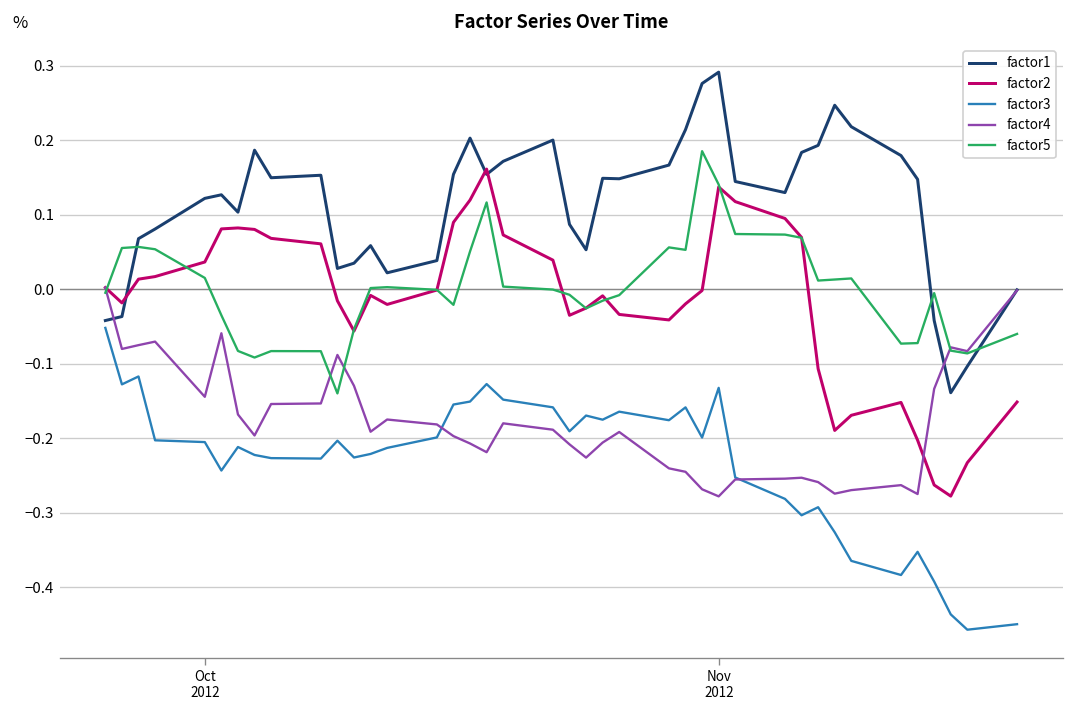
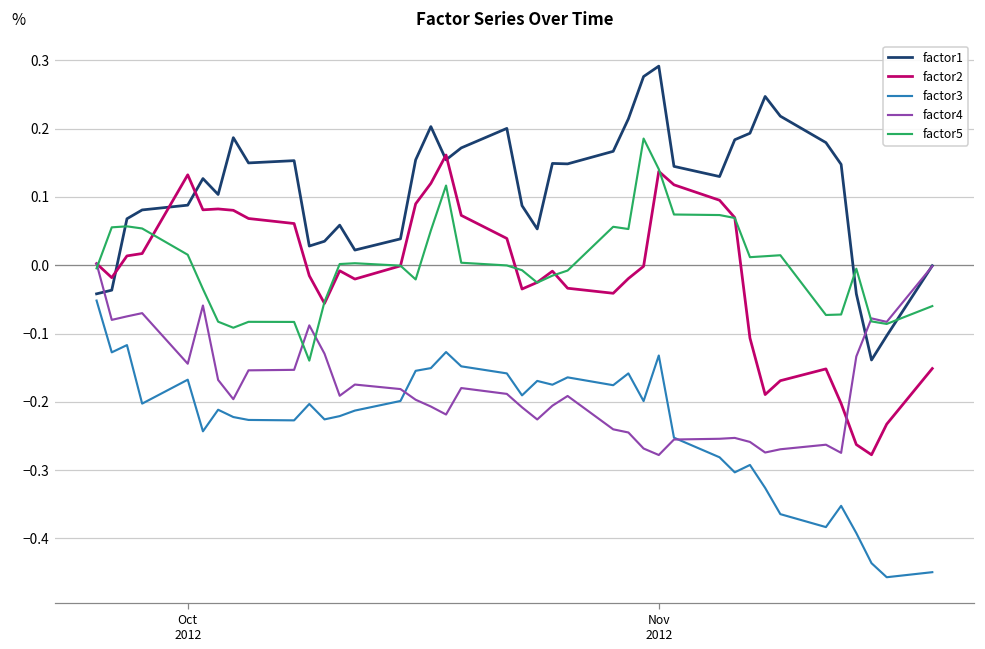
  {
    "factor1": {
-     "Oct 2012": 0.12,
+     "Oct 2012": 0.09,
      "Nov 2012": 0.29
    },
    "factor2": {
-     "Oct 2012": 0.04
+     "Oct 2012": 0.13
    },
    "factor3": {
-     "Oct 2012": -0.21,
+     "Oct 2012": -0.17,
      "Nov 2012": -0.13
    },
    "factor4": {
      "Oct 2012": -0.14,
      "Nov 2012": -0.28
    },
    "factor5": {
      "Oct 2012": 0.02
    }
  }
